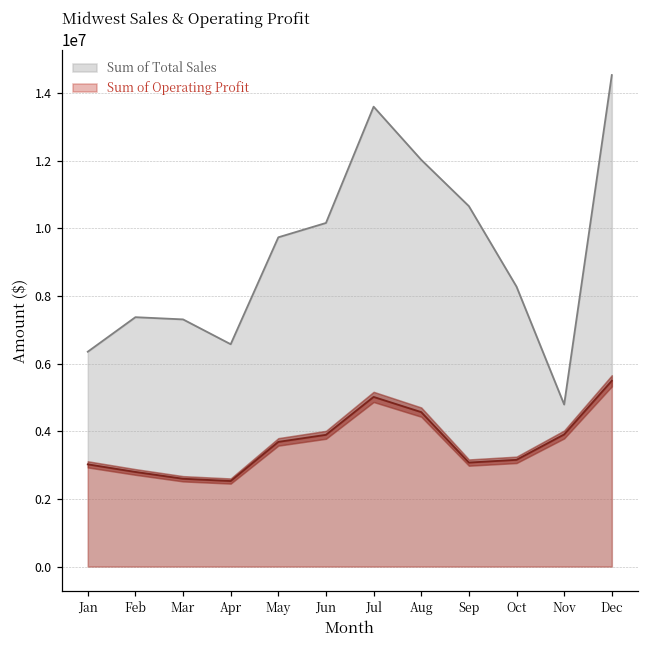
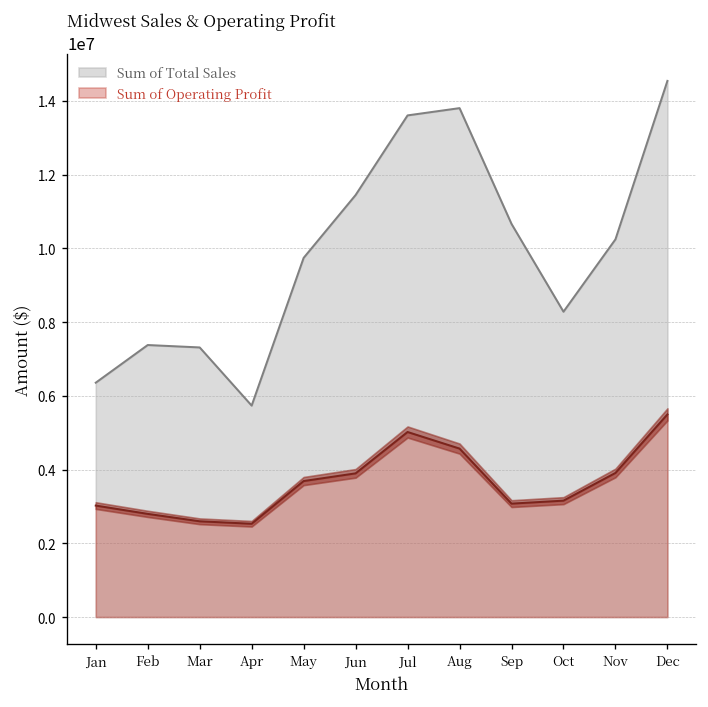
  {
    "Sum of Total Sales": {
      "Jan": 6400000,
      "Feb": 7400000,
      "Mar": 7300000,
-     "Apr": 6600000,
+     "Apr": 5700000,
      "May": 9700000,
-     "Jun": 10200000,
+     "Jun": 11400000,
      "Jul": 13600000,
-     "Aug": 12000000,
+     "Aug": 13800000,
      "Sep": 10700000,
      "Oct": 8300000,
-     "Nov": 4800000,
+     "Nov": 10200000,
      "Dec": 14500000
    }
  }
